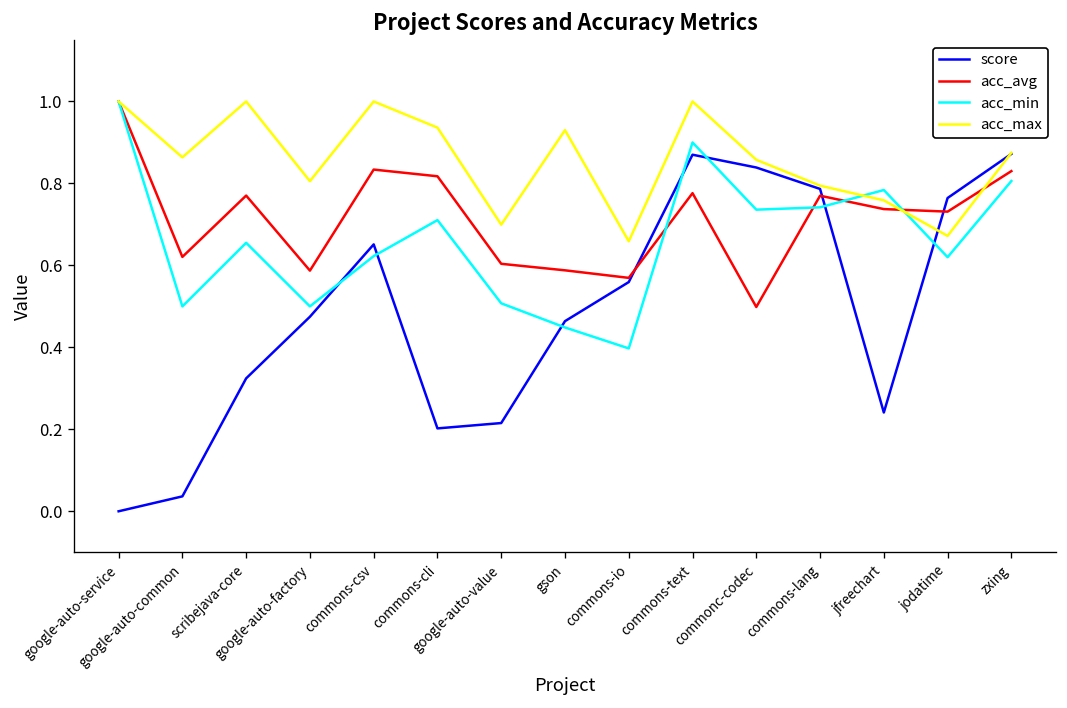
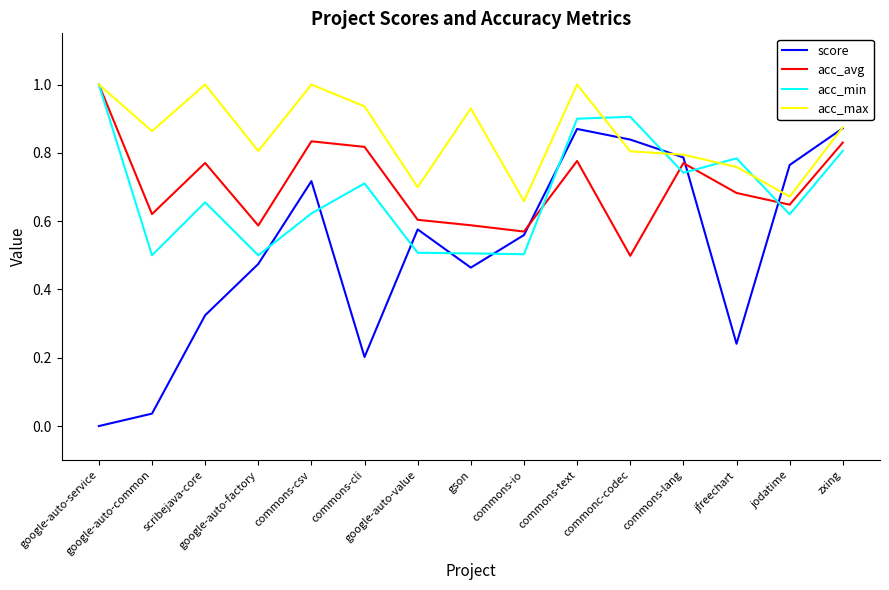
  {
    "score": {
      "google-auto-service": 0.00,
      "google-auto-common": 0.04,
      "scribejava-core": 0.32,
      "google-auto-factory": 0.47,
-     "commons-csv": 0.65,
+     "commons-csv": 0.72,
      "commons-cli": 0.20,
-     "google-auto-value": 0.22,
+     "google-auto-value": 0.58,
      "gson": 0.46,
      "commons-io": 0.56,
      "commons-text": 0.87,
      "commonc-codec": 0.84,
      "commons-lang": 0.79,
      "jfreechart": 0.24,
      "jodatime": 0.76
    },
    "acc_avg": {
      "google-auto-common": 0.62,
      "scribejava-core": 0.77,
      "google-auto-factory": 0.59,
      "commons-csv": 0.83,
      "commons-cli": 0.82,
      "google-auto-value": 0.60,
      "gson": 0.59,
      "commons-io": 0.57,
      "commons-text": 0.78,
      "commonc-codec": 0.50,
      "commons-lang": 0.77,
-     "jfreechart": 0.74,
-     "jodatime": 0.73,
+     "jfreechart": 0.68,
+     "jodatime": 0.65,
      "zxing": 0.83
    },
    "acc_min": {
      "google-auto-common": 0.50,
      "scribejava-core": 0.66,
      "google-auto-factory": 0.50,
      "commons-csv": 0.62,
      "commons-cli": 0.71,
      "google-auto-value": 0.51,
-     "gson": 0.45,
-     "commons-io": 0.40,
+     "gson": 0.51,
+     "commons-io": 0.50,
      "commons-text": 0.90,
-     "commonc-codec": 0.74,
+     "commonc-codec": 0.91,
      "commons-lang": 0.74,
      "jfreechart": 0.78,
      "jodatime": 0.62,
      "zxing": 0.81
    },
    "acc_max": {
      "google-auto-common": 0.86,
      "scribejava-core": 1.00,
      "google-auto-factory": 0.81,
      "commons-csv": 1.00,
      "commons-cli": 0.94,
      "google-auto-value": 0.70,
      "gson": 0.93,
      "commons-io": 0.66,
      "commons-text": 1.00,
-     "commonc-codec": 0.86,
+     "commonc-codec": 0.80,
      "commons-lang": 0.79,
      "jfreechart": 0.76,
      "jodatime": 0.67
    }
  }
